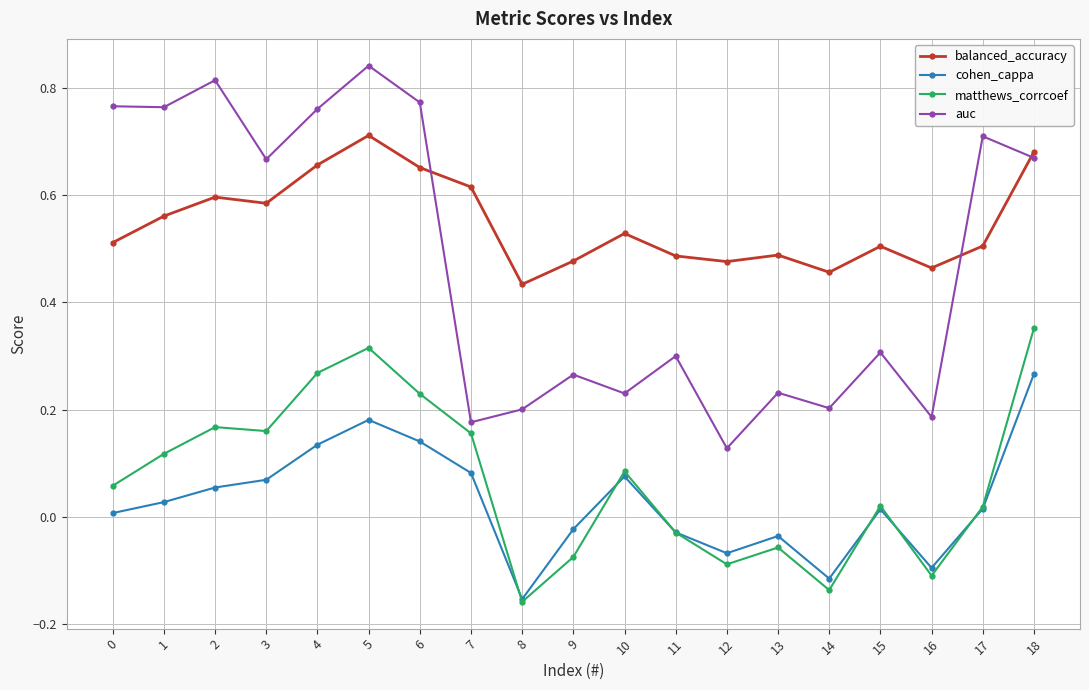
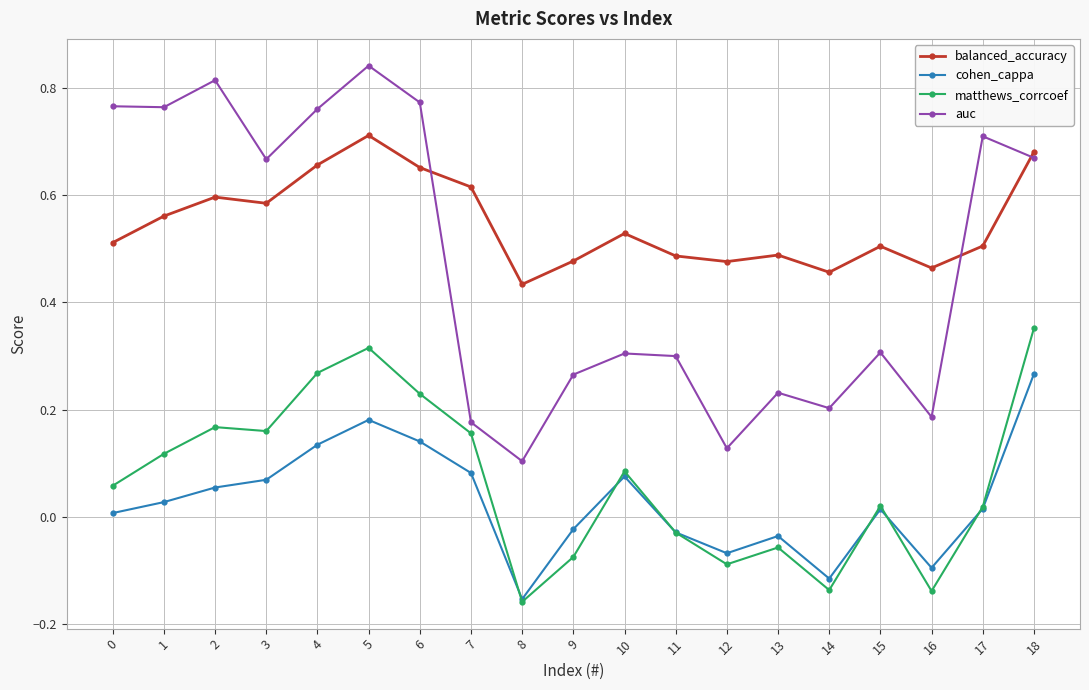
  {
    "balanced_accuracy": {
      "0": 0.51,
      "1": 0.56,
      "2": 0.60,
      "3": 0.59,
      "4": 0.66,
      "5": 0.71,
      "6": 0.65,
      "7": 0.62,
      "8": 0.43,
      "9": 0.48,
      "10": 0.53,
      "11": 0.49,
      "12": 0.48,
      "13": 0.49,
      "14": 0.46,
      "15": 0.50,
      "16": 0.46,
      "17": 0.51,
      "18": 0.68
    },
    "cohen_cappa": {
      "0": 0.01,
      "1": 0.03,
      "2": 0.05,
      "3": 0.07,
      "4": 0.13,
      "5": 0.18,
      "6": 0.14,
      "7": 0.08,
      "8": -0.15,
      "9": -0.02,
      "10": 0.07,
      "12": -0.07,
      "13": -0.04,
      "14": -0.12,
      "15": 0.01,
      "16": -0.10,
      "18": 0.27
    },
    "matthews_corrcoef": {
      "0": 0.06,
      "1": 0.12,
      "2": 0.17,
      "3": 0.16,
      "4": 0.27,
      "5": 0.32,
      "6": 0.23,
      "7": 0.16,
      "8": -0.16,
      "9": -0.08,
      "10": 0.08,
      "12": -0.09,
      "13": -0.06,
      "14": -0.14,
      "15": 0.02,
-     "16": -0.11,
+     "16": -0.14,
      "18": 0.35
    },
    "auc": {
      "0": 0.77,
      "1": 0.76,
      "2": 0.81,
      "3": 0.67,
      "4": 0.76,
      "5": 0.84,
      "6": 0.77,
      "7": 0.18,
-     "8": 0.20,
+     "8": 0.10,
      "9": 0.27,
-     "10": 0.23,
+     "10": 0.30,
      "11": 0.30,
      "12": 0.13,
      "13": 0.23,
      "14": 0.20,
      "15": 0.31,
      "16": 0.19,
      "17": 0.71,
      "18": 0.67
    }
  }
